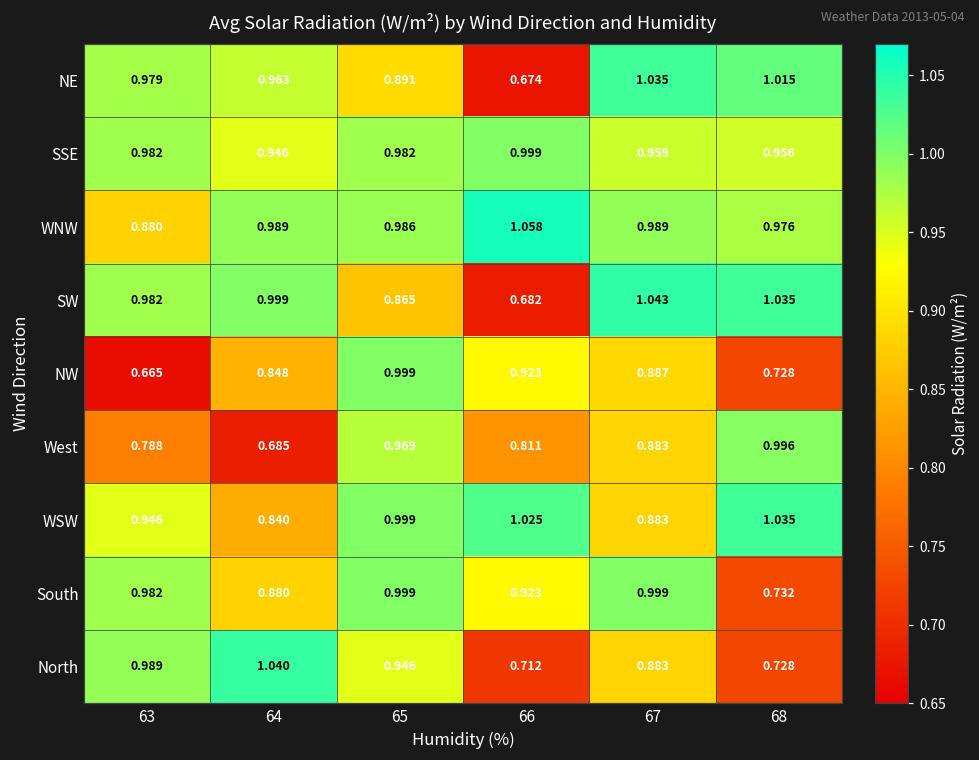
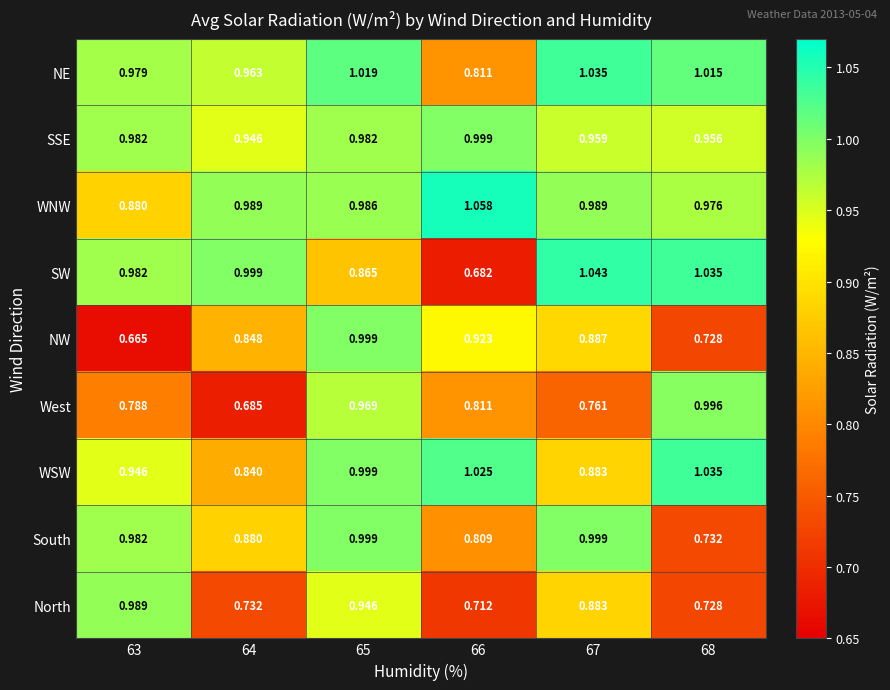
  {
    "NE": {
      "63": 0.979,
      "64": 0.963,
-     "65": 0.891,
-     "66": 0.674,
+     "65": 1.019,
+     "66": 0.811,
      "67": 1.035,
      "68": 1.015
    },
    "SSE": {
      "63": 0.982,
      "64": 0.946,
      "65": 0.982,
      "66": 0.999,
      "67": 0.959,
      "68": 0.956
    },
    "WNW": {
      "63": 0.880,
      "64": 0.989,
      "65": 0.986,
      "66": 1.058,
      "67": 0.989,
      "68": 0.976
    },
    "SW": {
      "63": 0.982,
      "64": 0.999,
      "65": 0.865,
      "66": 0.682,
      "67": 1.043,
      "68": 1.035
    },
    "NW": {
      "63": 0.665,
      "64": 0.848,
      "65": 0.999,
      "66": 0.923,
      "67": 0.887,
      "68": 0.728
    },
    "West": {
      "63": 0.788,
      "64": 0.685,
      "65": 0.969,
      "66": 0.811,
-     "67": 0.883,
+     "67": 0.761,
      "68": 0.996
    },
    "WSW": {
      "63": 0.946,
      "64": 0.840,
      "65": 0.999,
      "66": 1.025,
      "67": 0.883,
      "68": 1.035
    },
    "South": {
      "63": 0.982,
      "64": 0.880,
      "65": 0.999,
-     "66": 0.923,
+     "66": 0.809,
      "67": 0.999,
      "68": 0.732
    },
    "North": {
      "63": 0.989,
-     "64": 1.040,
+     "64": 0.732,
      "65": 0.946,
      "66": 0.712,
      "67": 0.883,
      "68": 0.728
    }
  }
